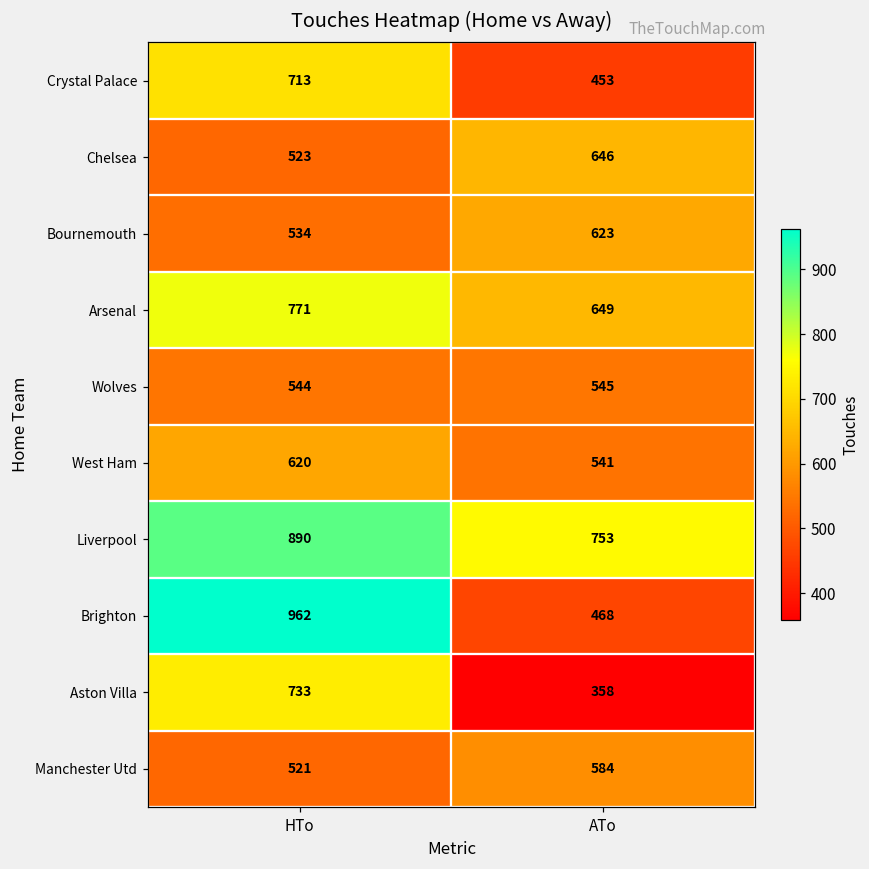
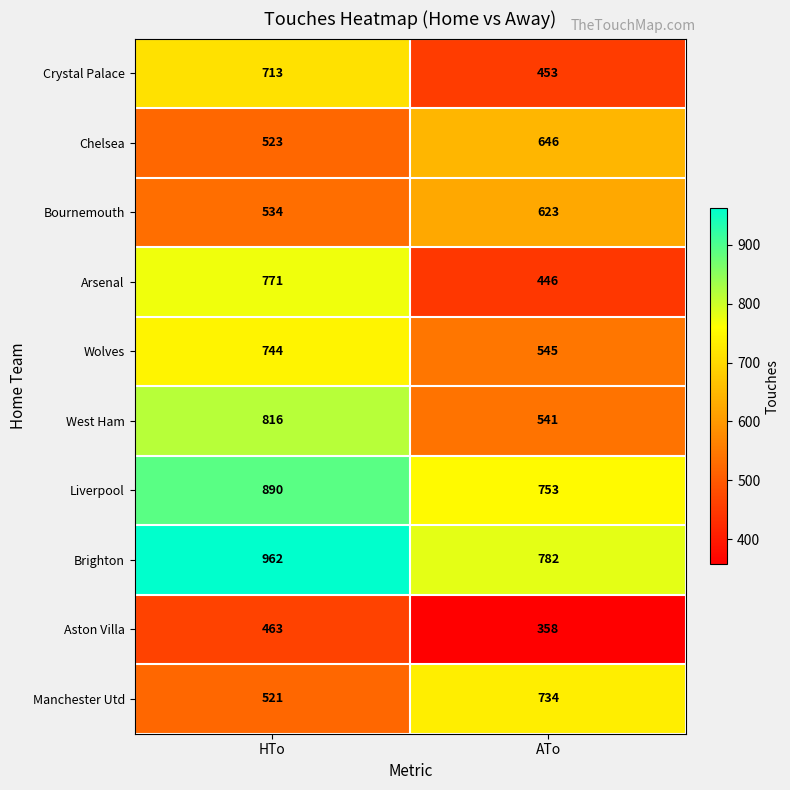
  {
    "Crystal Palace": {
      "HTo": 713,
      "ATo": 453
    },
    "Chelsea": {
      "HTo": 523,
      "ATo": 646
    },
    "Bournemouth": {
      "HTo": 534,
      "ATo": 623
    },
    "Arsenal": {
      "HTo": 771,
-     "ATo": 649
+     "ATo": 446
    },
    "Wolves": {
-     "HTo": 544,
+     "HTo": 744,
      "ATo": 545
    },
    "West Ham": {
-     "HTo": 620,
+     "HTo": 816,
      "ATo": 541
    },
    "Liverpool": {
      "HTo": 890,
      "ATo": 753
    },
    "Brighton": {
      "HTo": 962,
-     "ATo": 468
+     "ATo": 782
    },
    "Aston Villa": {
-     "HTo": 733,
+     "HTo": 463,
      "ATo": 358
    },
    "Manchester Utd": {
      "HTo": 521,
-     "ATo": 584
+     "ATo": 734
    }
  }
